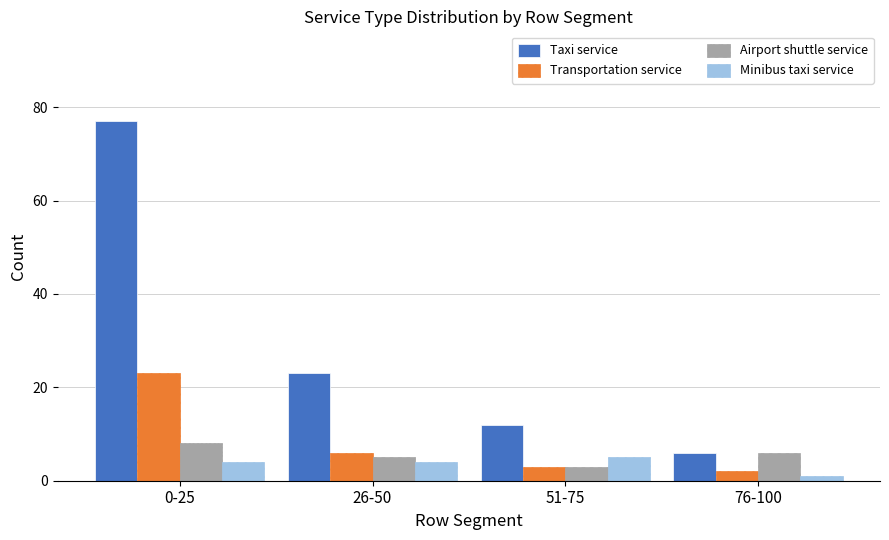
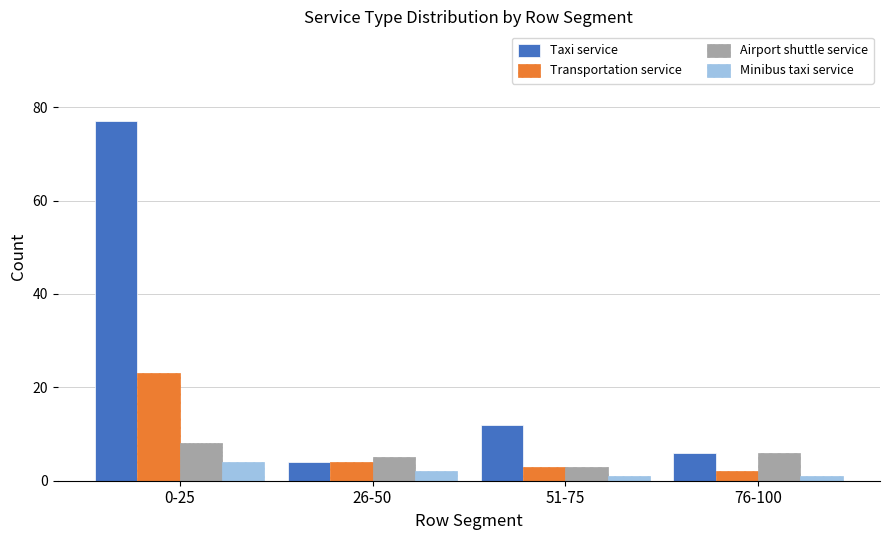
  {
    "Taxi service": {
      "0-25": 77,
-     "26-50": 23,
+     "26-50": 4,
      "51-75": 12,
      "76-100": 6
    },
    "Transportation service": {
      "0-25": 23,
-     "26-50": 6,
+     "26-50": 4,
      "51-75": 3,
      "76-100": 2
    },
    "Airport shuttle service": {
      "0-25": 8,
      "26-50": 5,
      "51-75": 3,
      "76-100": 6
    },
    "Minibus taxi service": {
      "0-25": 4,
-     "26-50": 4,
-     "51-75": 5,
+     "26-50": 2,
+     "51-75": 1,
      "76-100": 1
    }
  }
